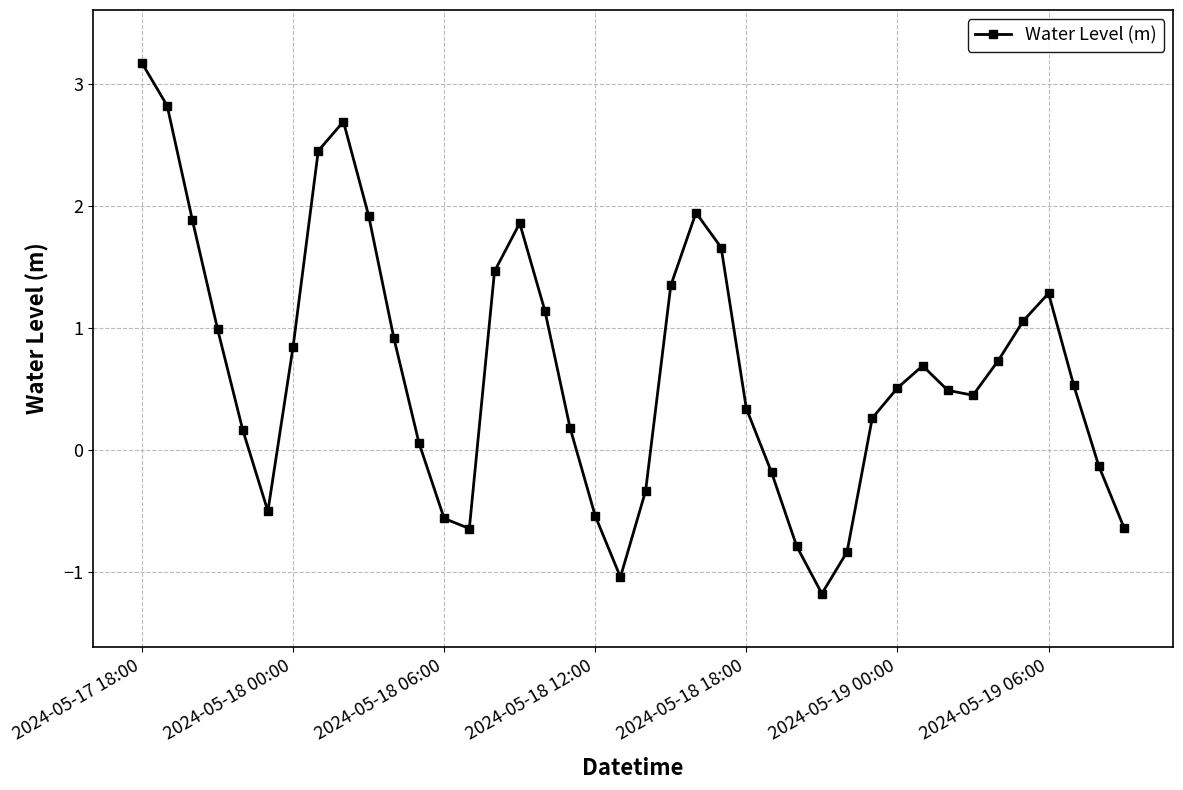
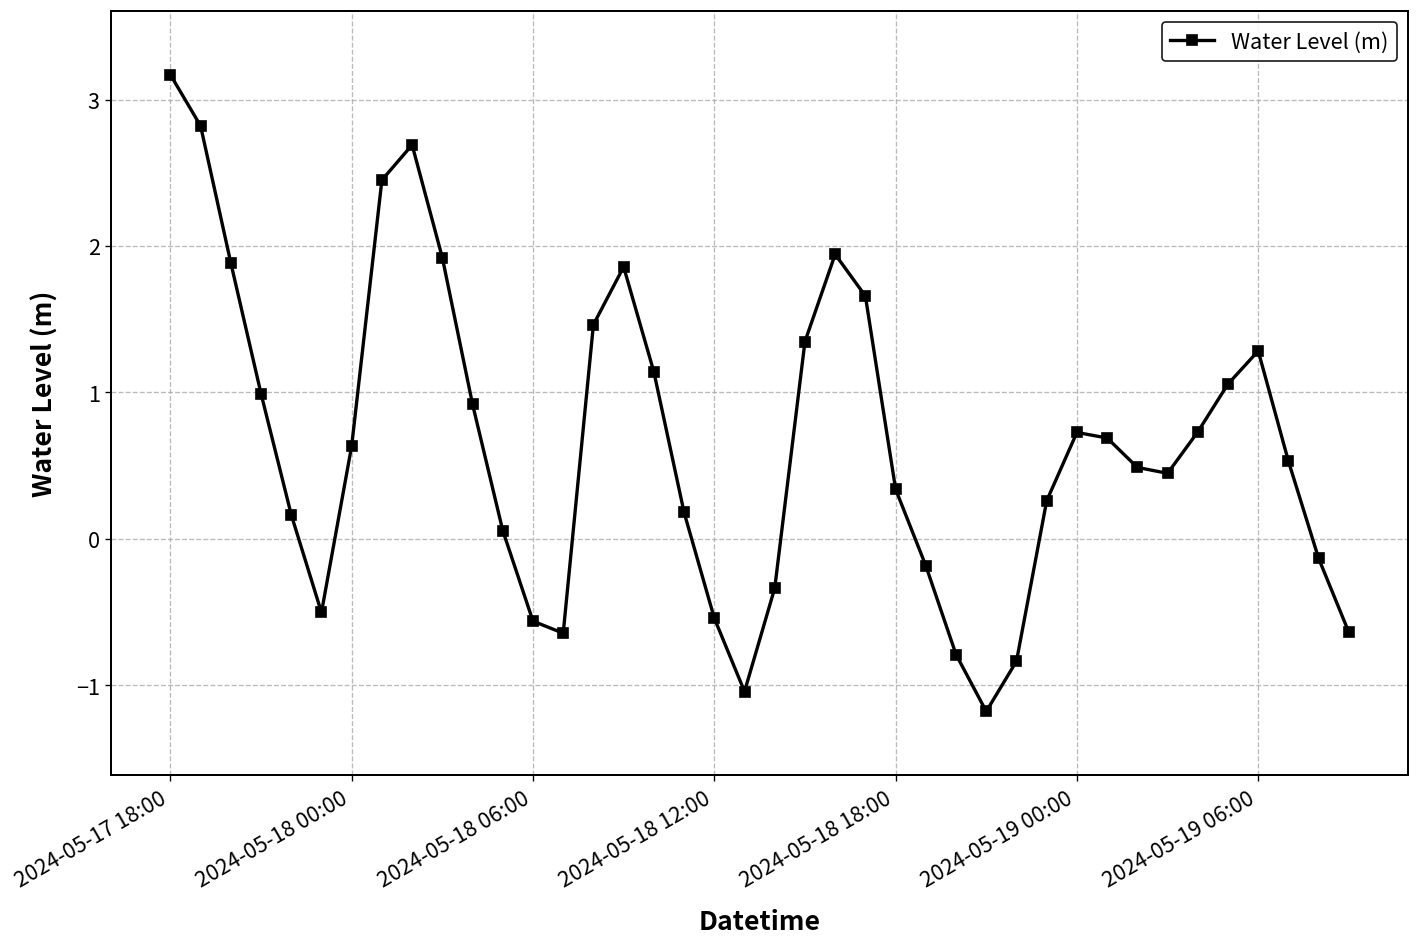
  {
    "2024-05-17 18:00": 3.17,
-   "2024-05-18 00:00": 0.84,
+   "2024-05-18 00:00": 0.63,
    "2024-05-18 06:00": -0.56,
    "2024-05-18 12:00": -0.54,
    "2024-05-18 18:00": 0.34,
-   "2024-05-19 00:00": 0.51,
+   "2024-05-19 00:00": 0.73,
    "2024-05-19 06:00": 1.28
  }
